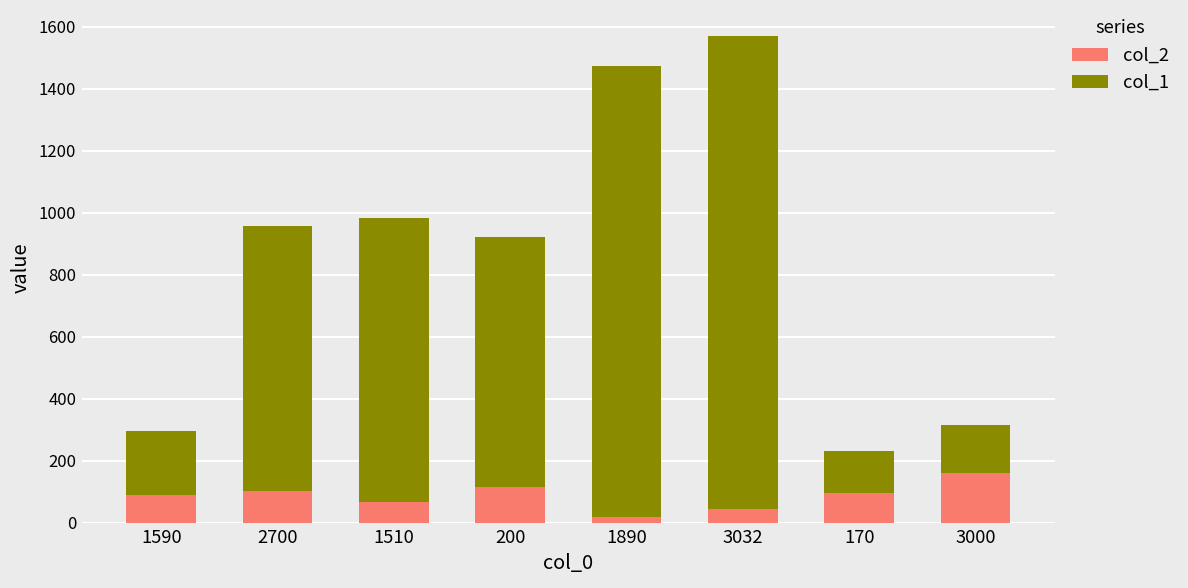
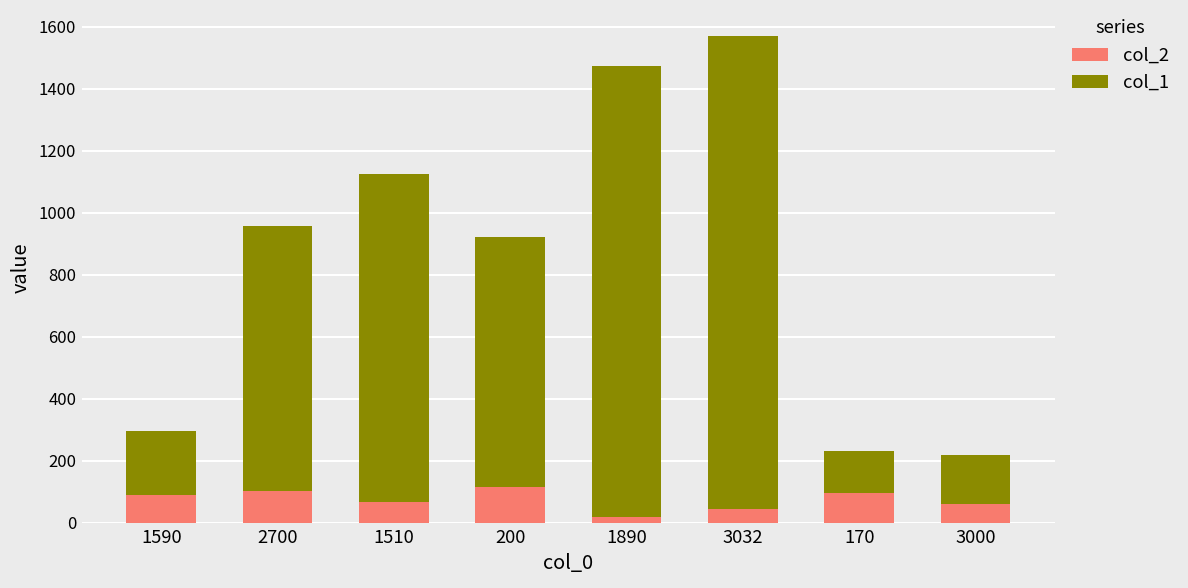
  {
    "col_2": {
      "1590": 90,
      "2700": 100,
      "1510": 70,
      "200": 110,
      "1890": 20,
      "3032": 40,
      "170": 90,
-     "3000": 160
+     "3000": 60
    },
    "col_1": {
      "1590": 210,
      "2700": 850,
-     "1510": 920,
+     "1510": 1060,
      "200": 810,
      "1890": 1460,
      "3032": 1530,
      "170": 140,
      "3000": 160
    }
  }
